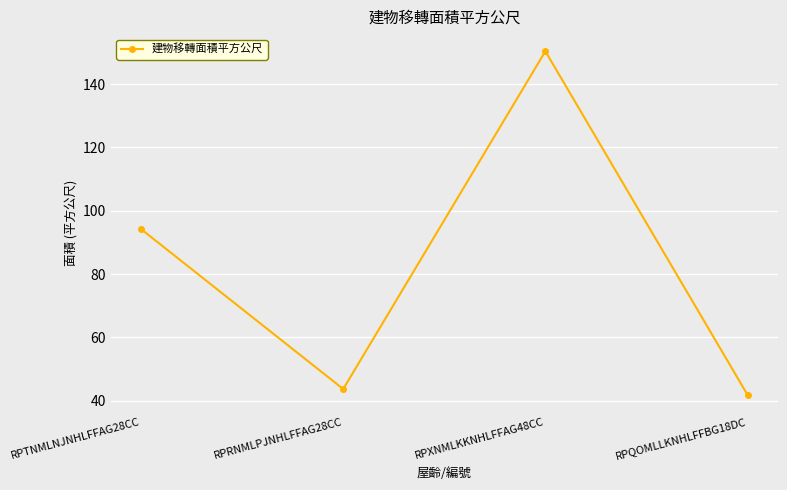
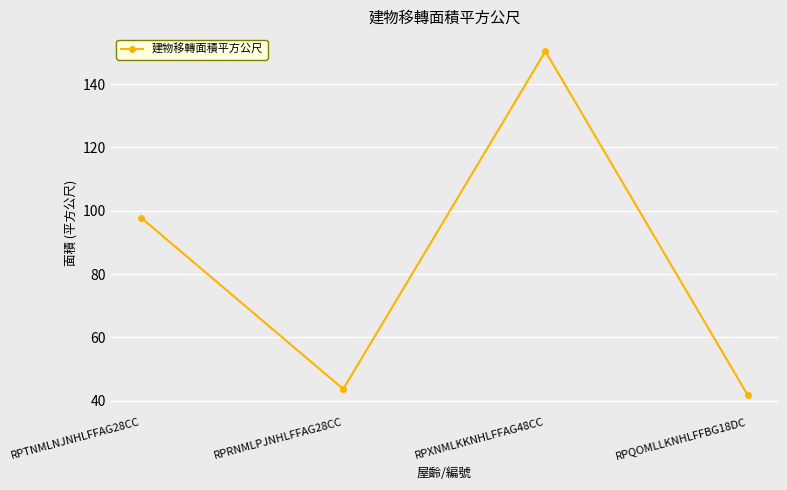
  {
-   "RPTNMLNJNHLFFAG28CC": 94,
+   "RPTNMLNJNHLFFAG28CC": 98,
    "RPRNMLPJNHLFFAG28CC": 44,
    "RPXNMLKKNHLFFAG48CC": 150,
    "RPQOMLLKNHLFFBG18DC": 42
  }
